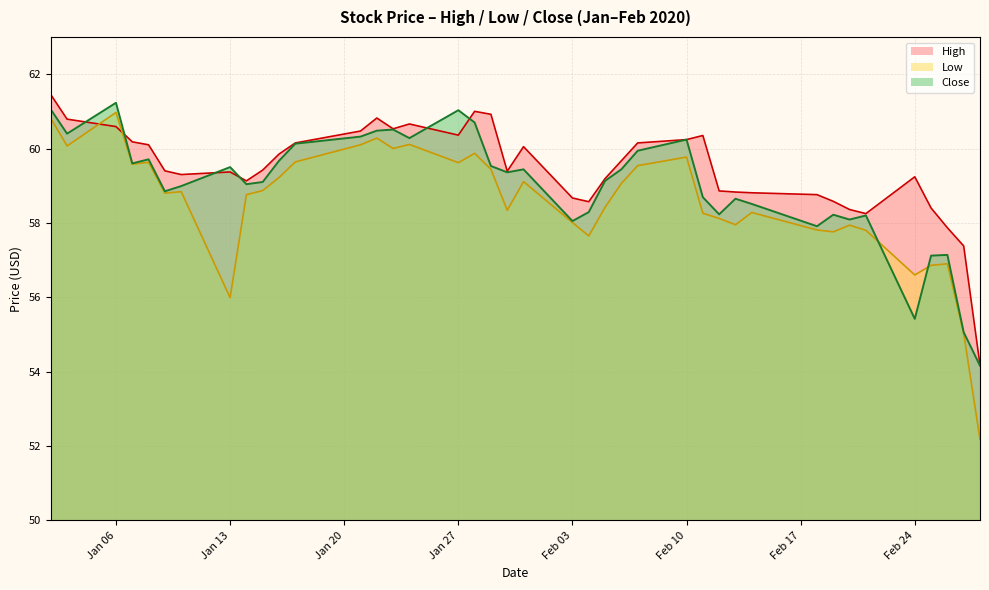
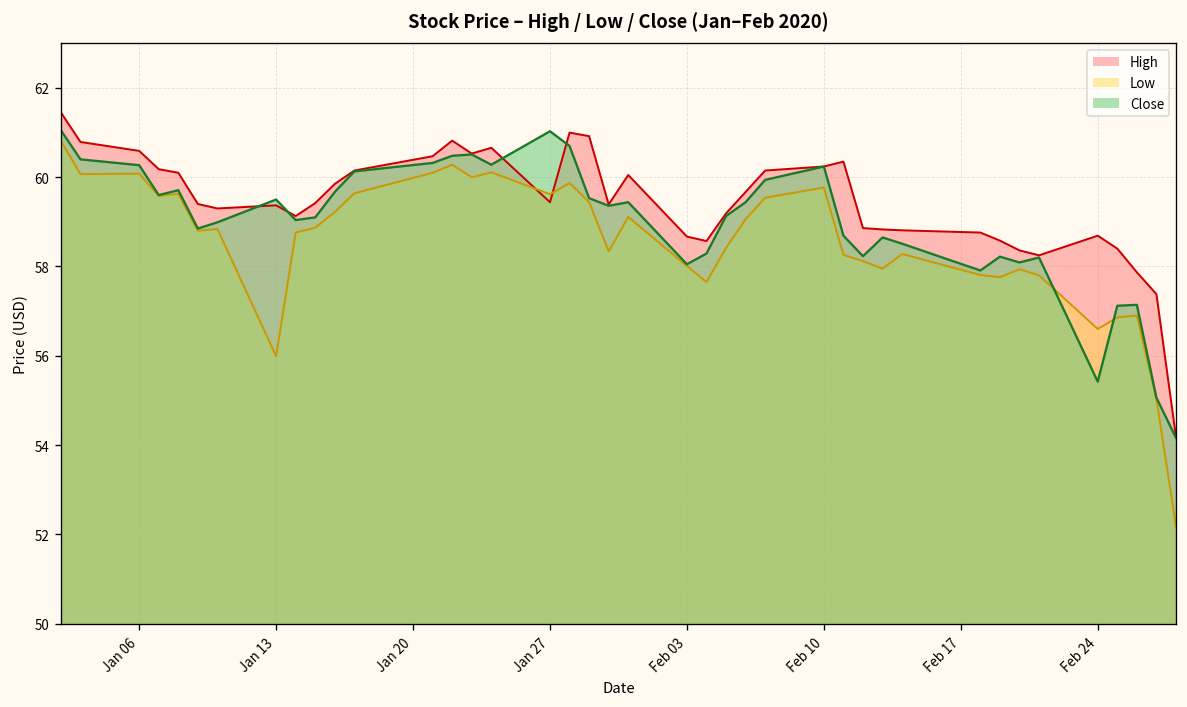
  {
    "High": {
      "Jan 06": 60.6,
      "Jan 13": 59.4,
-     "Jan 27": 60.4,
+     "Jan 27": 59.4,
      "Feb 03": 58.7,
-     "Feb 24": 59.2
+     "Feb 24": 58.7
    },
    "Low": {
-     "Jan 06": 61.0,
+     "Jan 06": 60.1,
      "Jan 13": 56.0,
      "Jan 27": 59.6,
      "Feb 10": 59.8,
      "Feb 24": 56.6
    },
    "Close": {
-     "Jan 06": 61.2,
+     "Jan 06": 60.3,
      "Jan 13": 59.5,
      "Jan 27": 61.0,
      "Feb 24": 55.4
    }
  }
